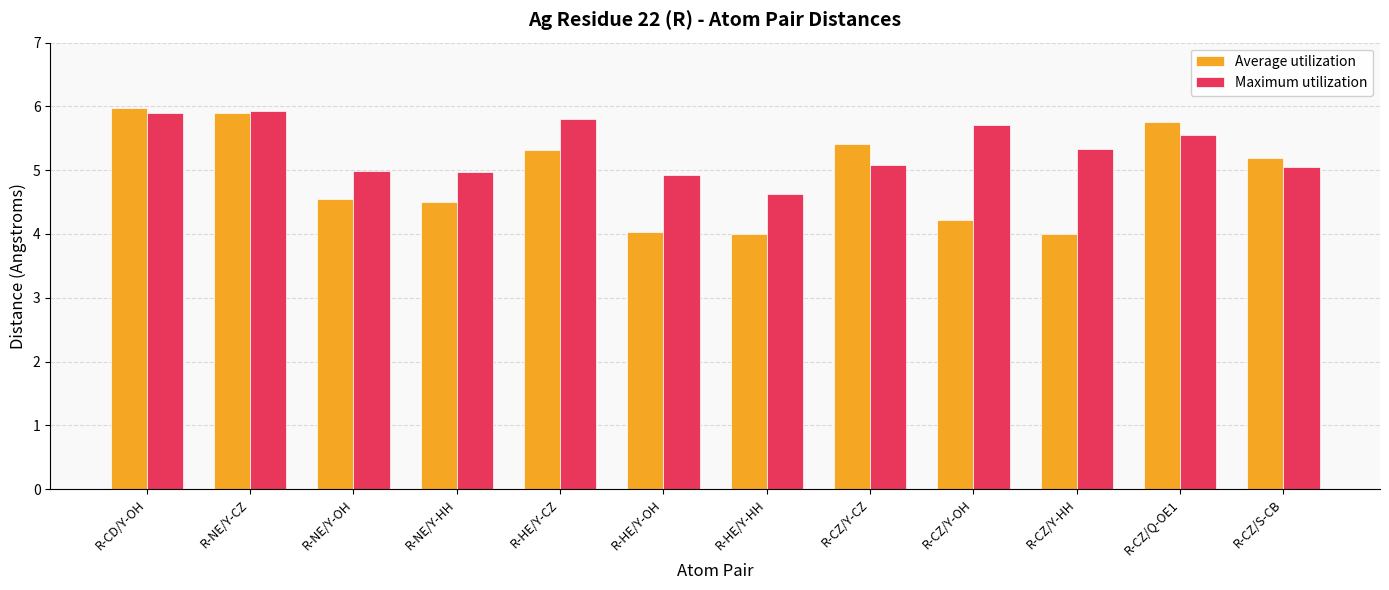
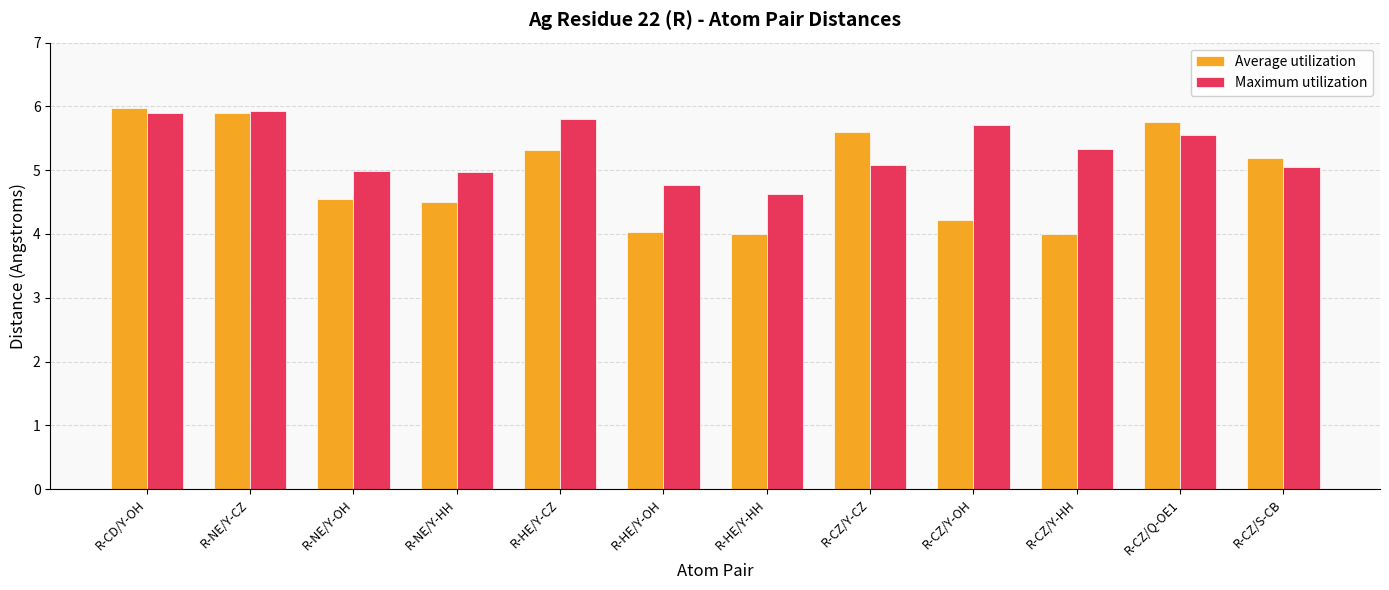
  {
    "Average utilization": {
      "R-CD/Y-OH": 6.0,
      "R-NE/Y-CZ": 5.9,
      "R-NE/Y-OH": 4.5,
      "R-NE/Y-HH": 4.5,
      "R-HE/Y-CZ": 5.3,
      "R-HE/Y-OH": 4.0,
      "R-HE/Y-HH": 4.0,
-     "R-CZ/Y-CZ": 5.4,
+     "R-CZ/Y-CZ": 5.6,
      "R-CZ/Y-OH": 4.2,
      "R-CZ/Y-HH": 4.0,
      "R-CZ/Q-OE1": 5.8,
      "R-CZ/S-CB": 5.2
    },
    "Maximum utilization": {
      "R-CD/Y-OH": 5.9,
      "R-NE/Y-CZ": 5.9,
      "R-NE/Y-OH": 5.0,
      "R-NE/Y-HH": 5.0,
      "R-HE/Y-CZ": 5.8,
-     "R-HE/Y-OH": 4.9,
+     "R-HE/Y-OH": 4.8,
      "R-HE/Y-HH": 4.6,
      "R-CZ/Y-CZ": 5.1,
      "R-CZ/Y-OH": 5.7,
      "R-CZ/Y-HH": 5.3,
      "R-CZ/Q-OE1": 5.6,
      "R-CZ/S-CB": 5.1
    }
  }
